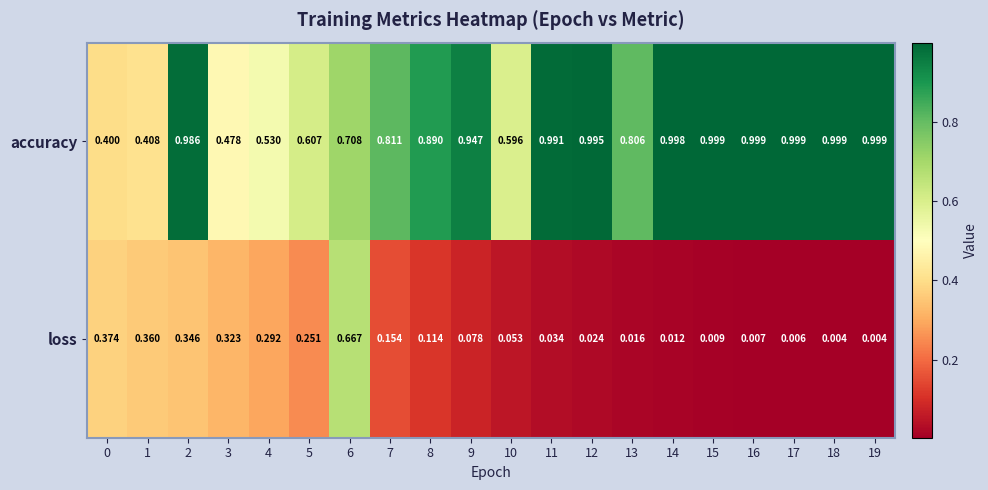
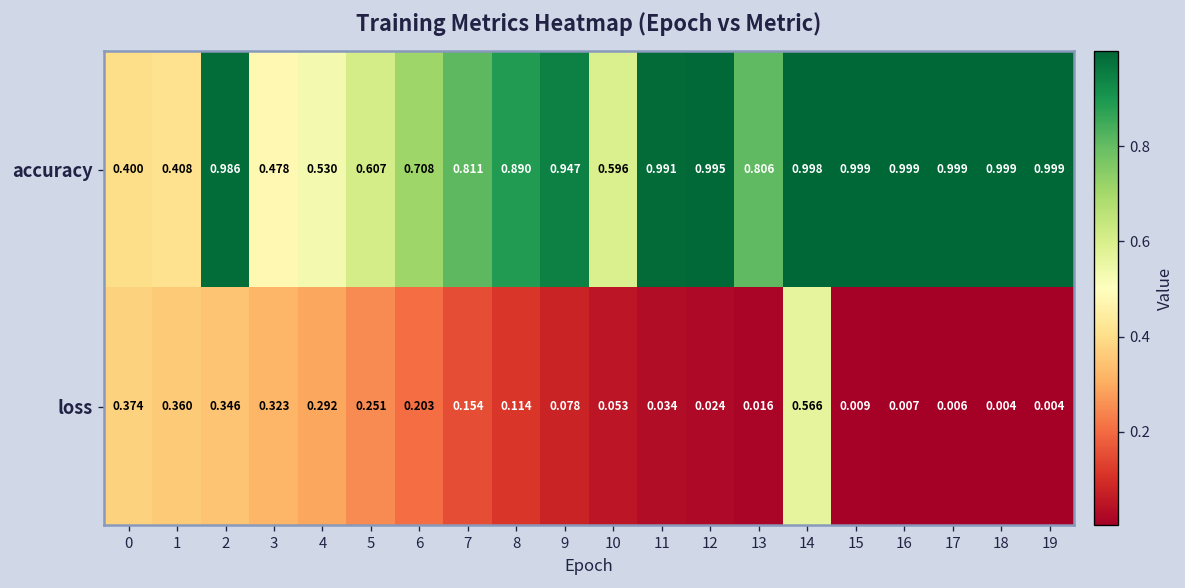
  {
    "accuracy": {
      "0": 0.400,
      "1": 0.408,
      "2": 0.986,
      "3": 0.478,
      "4": 0.530,
      "5": 0.607,
      "6": 0.708,
      "7": 0.811,
      "8": 0.890,
      "9": 0.947,
      "10": 0.596,
      "11": 0.991,
      "12": 0.995,
      "13": 0.806,
      "14": 0.998,
      "15": 0.999,
      "16": 0.999,
      "17": 0.999,
      "18": 0.999,
      "19": 0.999
    },
    "loss": {
      "0": 0.374,
      "1": 0.360,
      "2": 0.346,
      "3": 0.323,
      "4": 0.292,
      "5": 0.251,
-     "6": 0.667,
+     "6": 0.203,
      "7": 0.154,
      "8": 0.114,
      "9": 0.078,
      "10": 0.053,
      "11": 0.034,
      "12": 0.024,
      "13": 0.016,
-     "14": 0.012,
+     "14": 0.566,
      "15": 0.009,
      "16": 0.007,
      "17": 0.006,
      "18": 0.004,
      "19": 0.004
    }
  }
